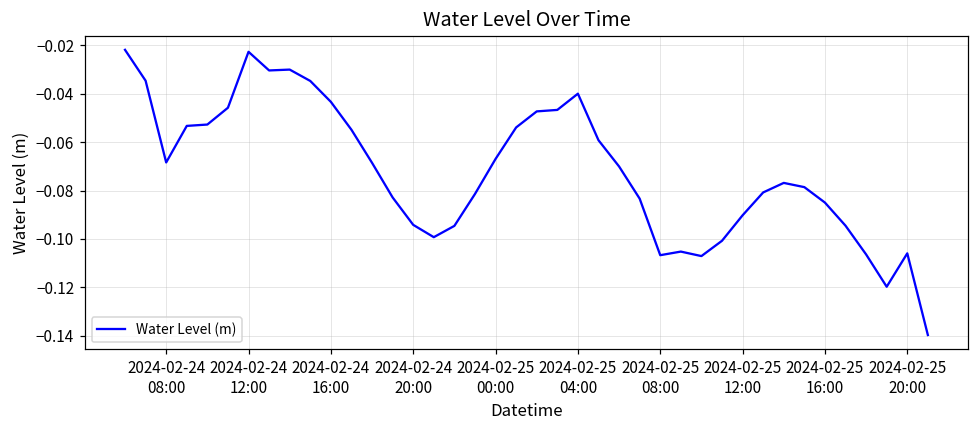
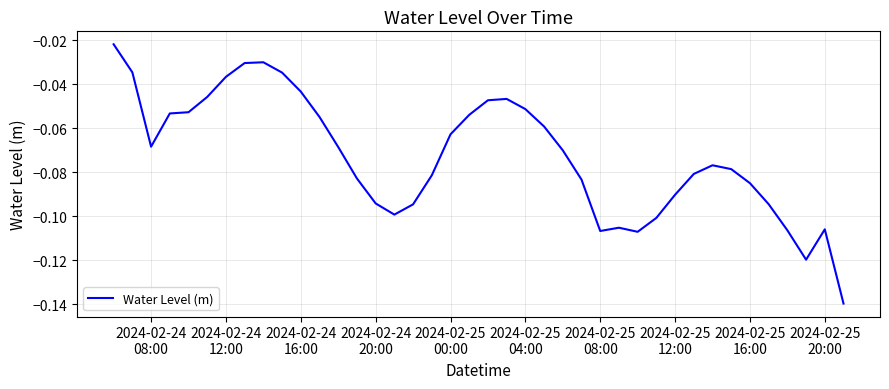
  {
    "2024-02-24 08:00": -0.068,
-   "2024-02-24 12:00": -0.023,
+   "2024-02-24 12:00": -0.037,
    "2024-02-24 16:00": -0.043,
    "2024-02-24 20:00": -0.094,
-   "2024-02-25 00:00": -0.067,
-   "2024-02-25 04:00": -0.040,
+   "2024-02-25 00:00": -0.063,
+   "2024-02-25 04:00": -0.051,
    "2024-02-25 08:00": -0.107,
    "2024-02-25 12:00": -0.090,
    "2024-02-25 16:00": -0.085,
    "2024-02-25 20:00": -0.106
  }
